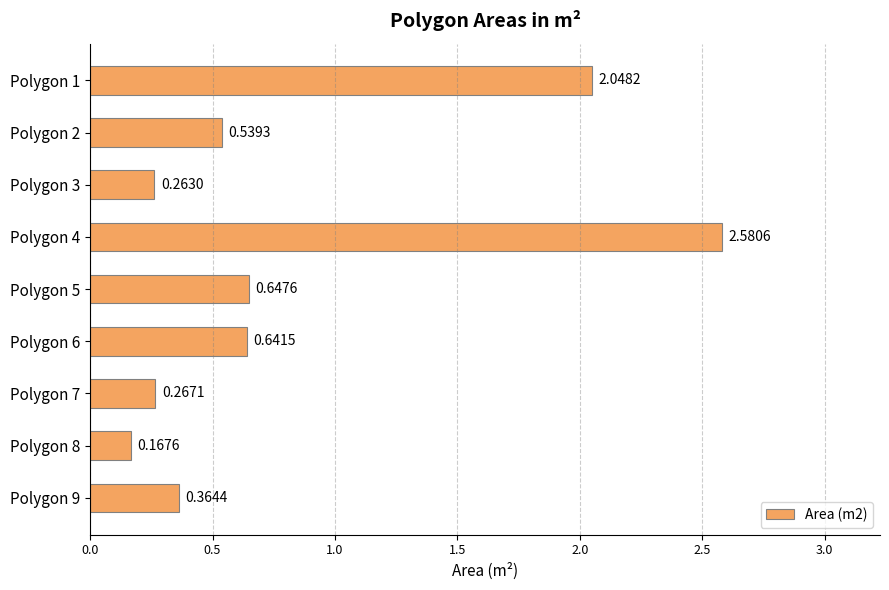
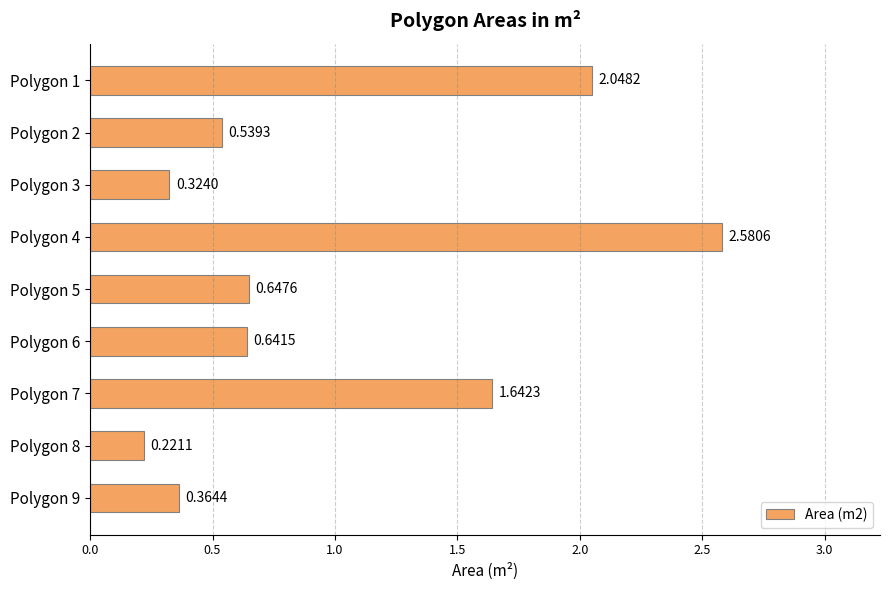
  {
    "Polygon 1": 2.0482,
    "Polygon 2": 0.5393,
-   "Polygon 3": 0.2630,
+   "Polygon 3": 0.3240,
    "Polygon 4": 2.5806,
    "Polygon 5": 0.6476,
    "Polygon 6": 0.6415,
-   "Polygon 7": 0.2671,
-   "Polygon 8": 0.1676,
+   "Polygon 7": 1.6423,
+   "Polygon 8": 0.2211,
    "Polygon 9": 0.3644
  }
